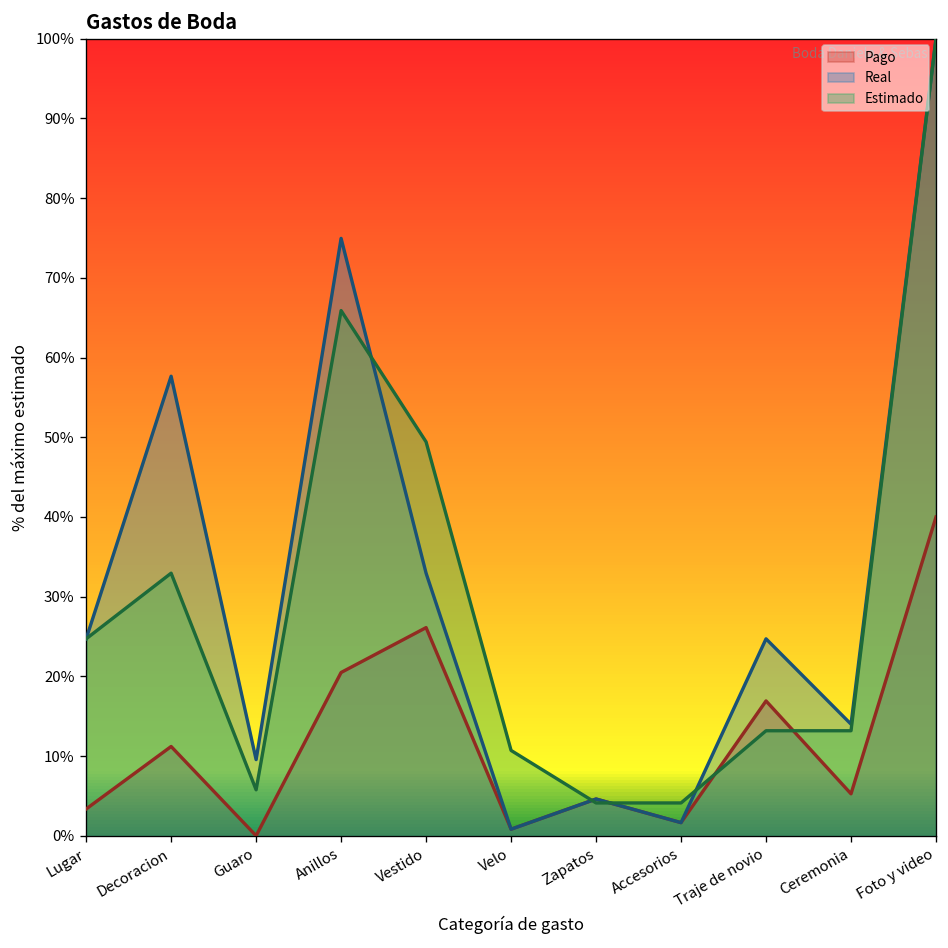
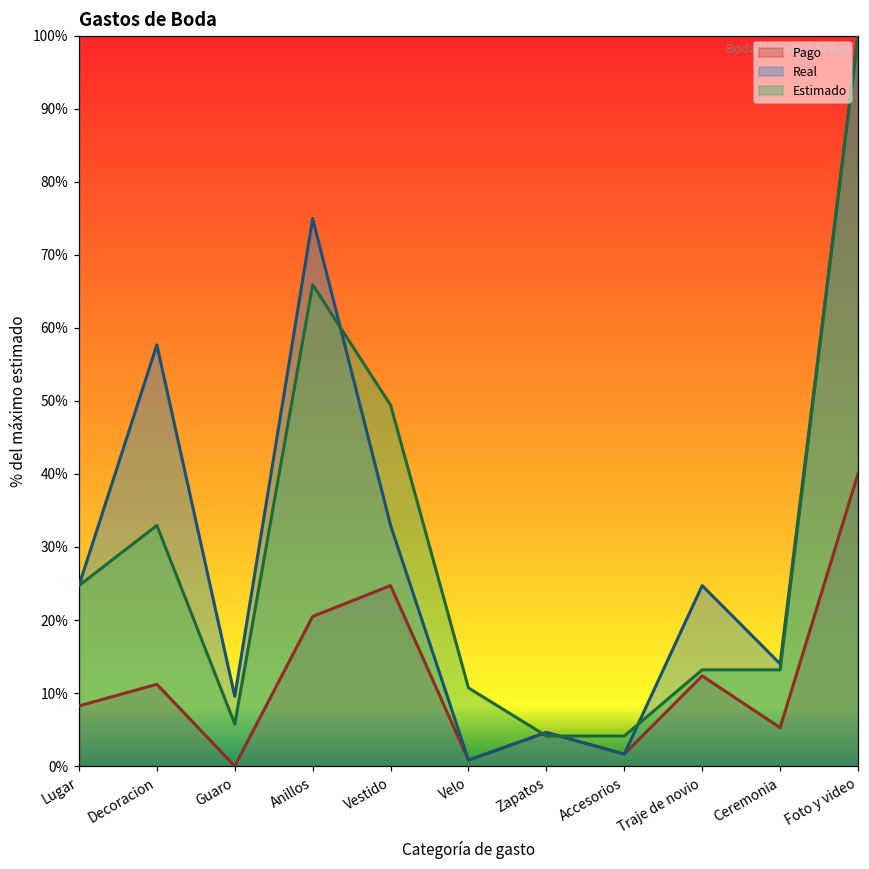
  {
    "Pago": {
-     "Lugar": "3%",
+     "Lugar": "8%",
      "Decoracion": "11%",
      "Guaro": "0%",
      "Anillos": "20%",
-     "Vestido": "26%",
-     "Traje de novio": "17%",
+     "Vestido": "25%",
+     "Traje de novio": "12%",
      "Ceremonia": "5%",
      "Foto y video": "40%"
    }
  }
